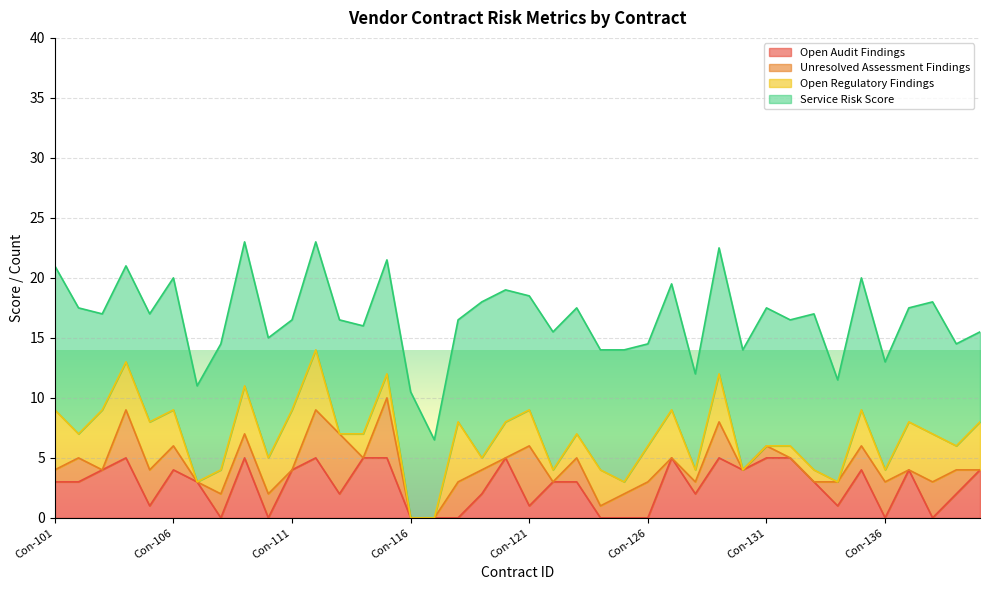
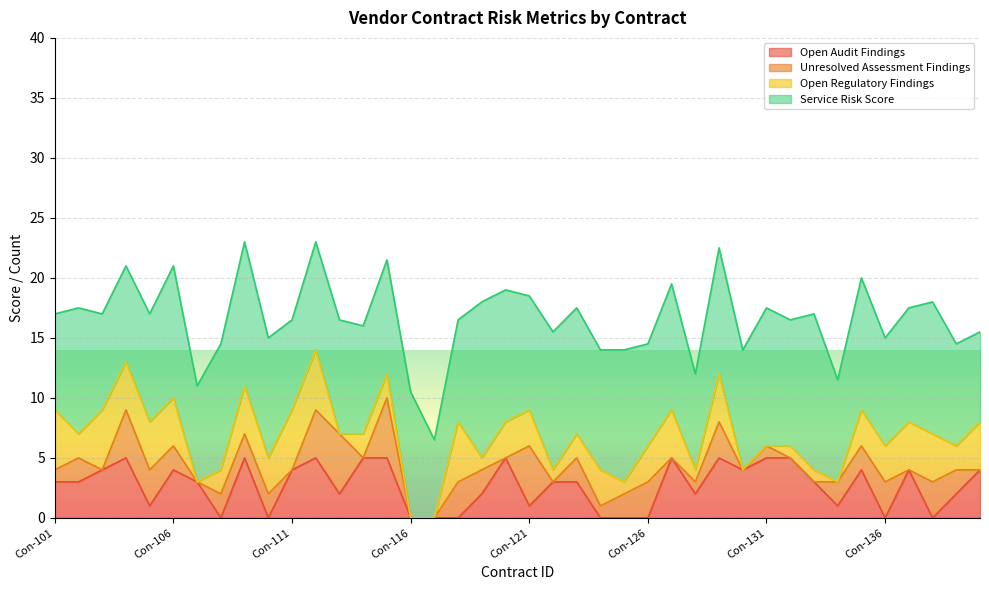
  {
    "Open Regulatory Findings": {
      "Con-101": 5,
-     "Con-106": 3,
+     "Con-106": 4,
      "Con-111": 5,
      "Con-121": 3,
      "Con-126": 3,
-     "Con-136": 1
+     "Con-136": 3
    },
    "Service Risk Score": {
-     "Con-101": 12,
+     "Con-101": 8,
      "Con-106": 11,
      "Con-111": 7.5,
      "Con-116": 10.5,
      "Con-121": 9.5,
      "Con-126": 8.5,
      "Con-131": 11.5,
      "Con-136": 9
    }
  }
